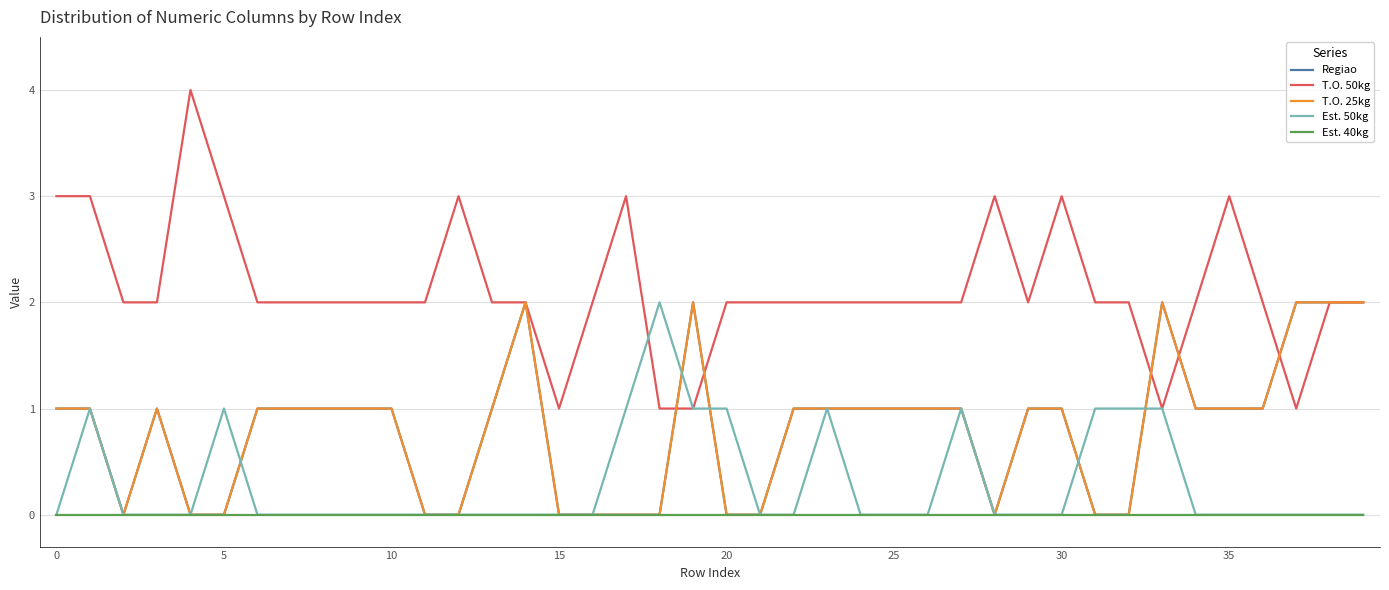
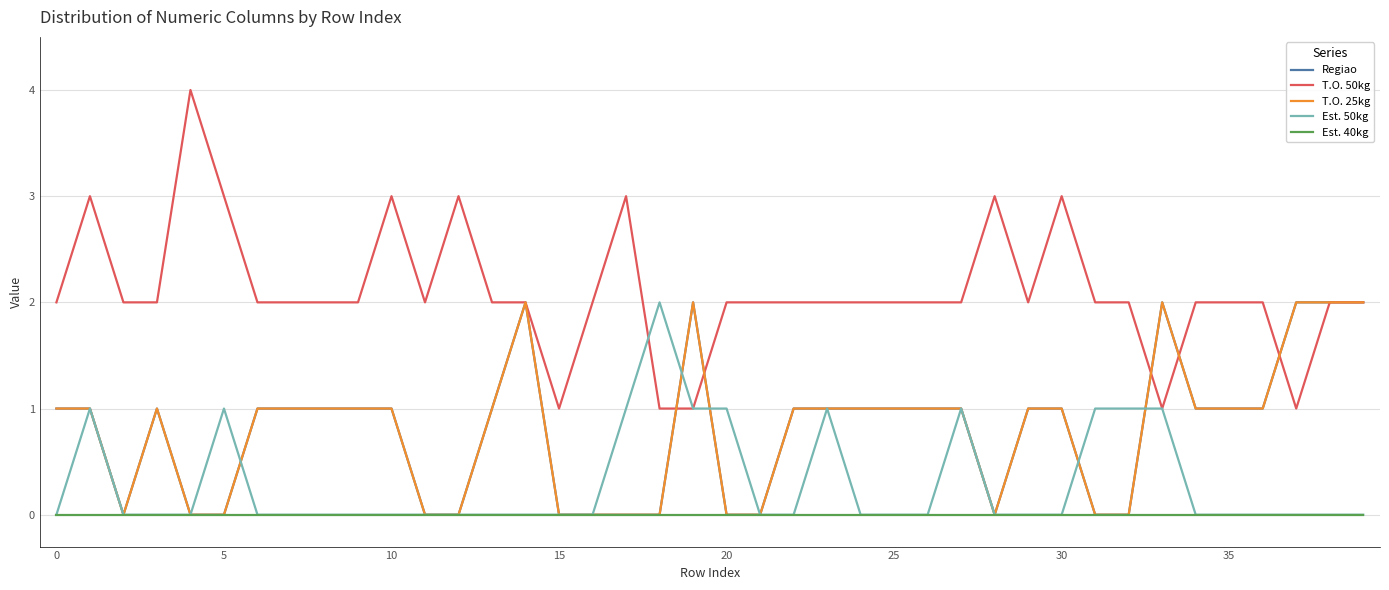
  {
    "T.O. 25kg": {
      "0": 1,
      "10": 1,
      "25": 1,
      "30": 1,
      "35": 1
    },
    "T.O. 50kg": {
-     "0": 3,
+     "0": 2,
      "5": 3,
-     "10": 2,
+     "10": 3,
      "15": 1,
      "20": 2,
      "25": 2,
      "30": 3,
-     "35": 3
+     "35": 2
    },
    "Est. 50kg": {
      "5": 1,
      "20": 1
    }
  }
